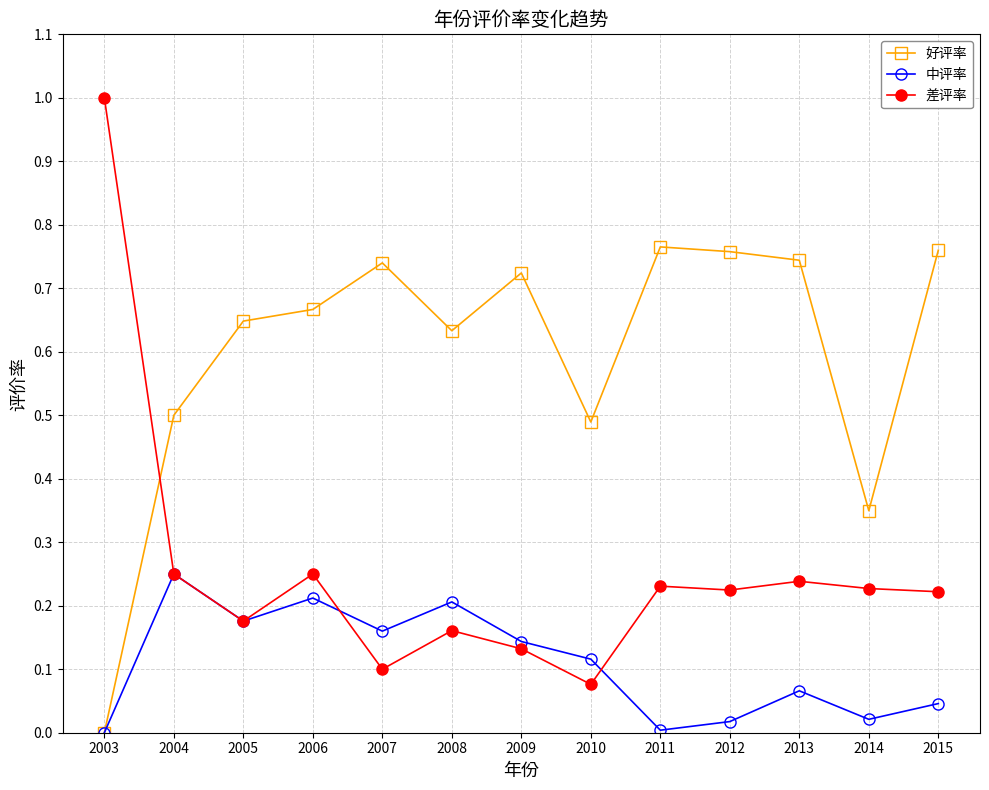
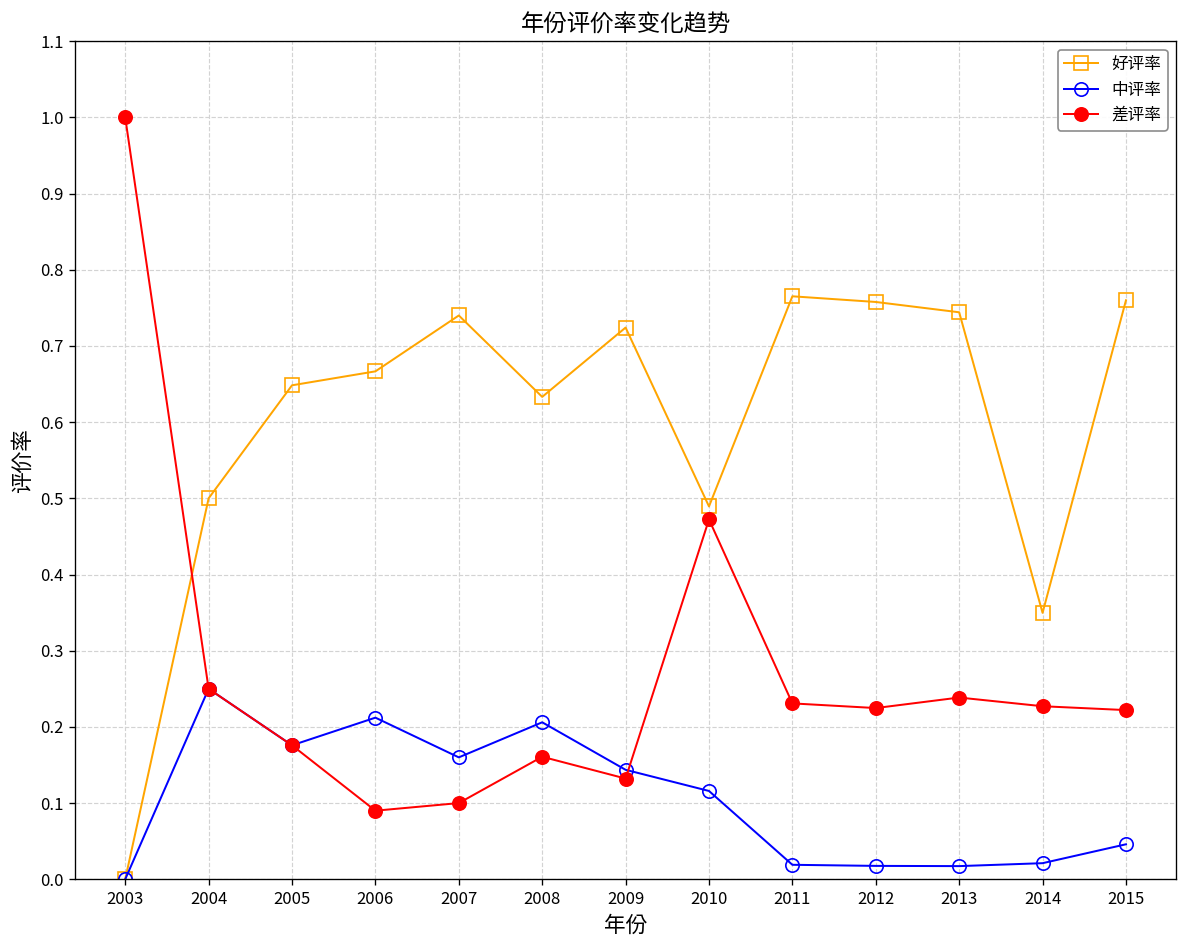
  {
    "好评率": {
      "2004": 0.50,
      "2005": 0.65,
      "2006": 0.67,
      "2007": 0.74,
      "2008": 0.63,
      "2009": 0.72,
      "2010": 0.49,
      "2011": 0.77,
      "2012": 0.76,
      "2013": 0.74,
      "2014": 0.35,
      "2015": 0.76
    },
    "中评率": {
      "2006": 0.21,
      "2007": 0.16,
      "2008": 0.21,
      "2009": 0.14,
      "2010": 0.12,
-     "2011": 0.00,
+     "2011": 0.02,
      "2012": 0.02,
-     "2013": 0.07,
+     "2013": 0.02,
      "2014": 0.02,
      "2015": 0.05
    },
    "差评率": {
      "2003": 1.00,
-     "2006": 0.25,
+     "2006": 0.09,
      "2007": 0.10,
      "2008": 0.16,
      "2009": 0.13,
-     "2010": 0.08,
+     "2010": 0.47,
      "2011": 0.23,
      "2012": 0.22,
      "2013": 0.24,
      "2014": 0.23,
      "2015": 0.22
    }
  }
